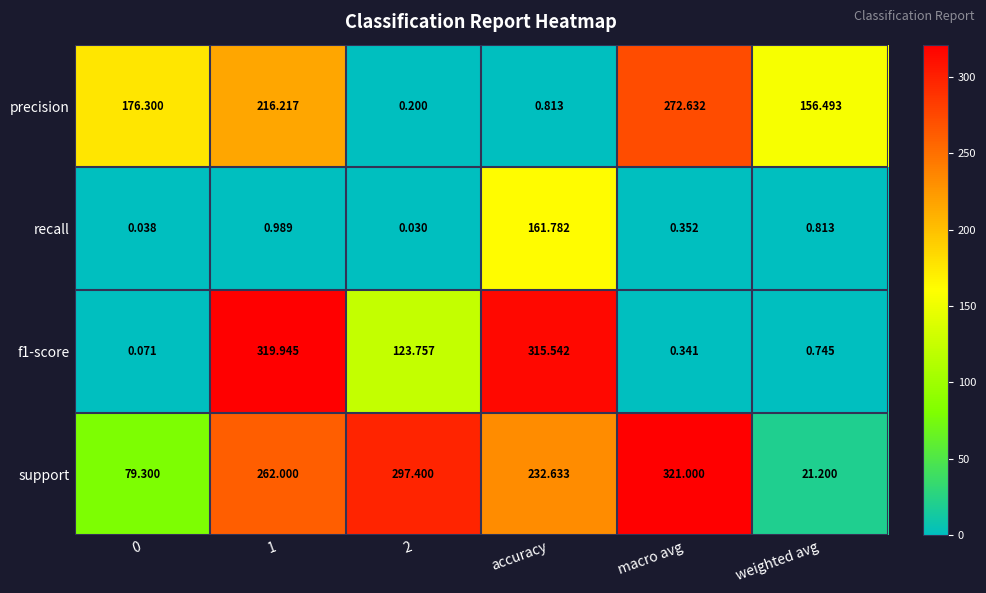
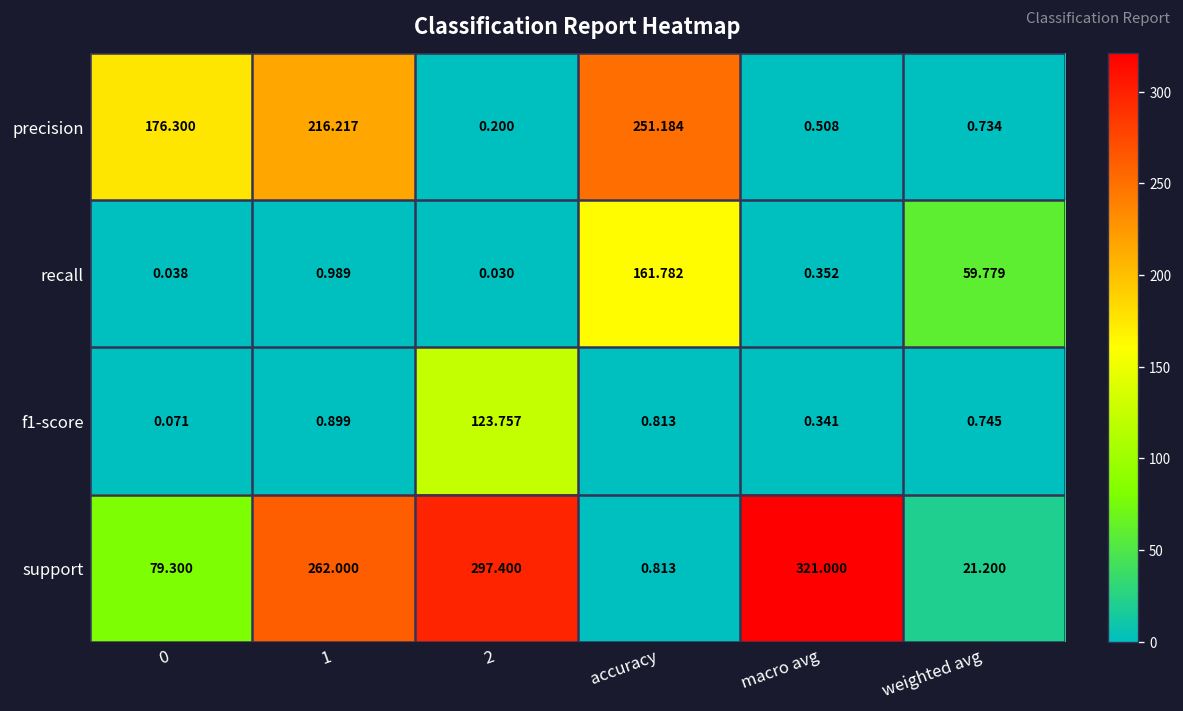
  {
    "precision": {
      "0": 176.300,
      "1": 216.217,
      "2": 0.200,
-     "accuracy": 0.813,
-     "macro avg": 272.632,
-     "weighted avg": 156.493
+     "accuracy": 251.184,
+     "macro avg": 0.508,
+     "weighted avg": 0.734
    },
    "recall": {
      "0": 0.038,
      "1": 0.989,
      "2": 0.030,
      "accuracy": 161.782,
      "macro avg": 0.352,
-     "weighted avg": 0.813
+     "weighted avg": 59.779
    },
    "f1-score": {
      "0": 0.071,
-     "1": 319.945,
+     "1": 0.899,
      "2": 123.757,
-     "accuracy": 315.542,
+     "accuracy": 0.813,
      "macro avg": 0.341,
      "weighted avg": 0.745
    },
    "support": {
      "0": 79.300,
      "1": 262.000,
      "2": 297.400,
-     "accuracy": 232.633,
+     "accuracy": 0.813,
      "macro avg": 321.000,
      "weighted avg": 21.200
    }
  }
